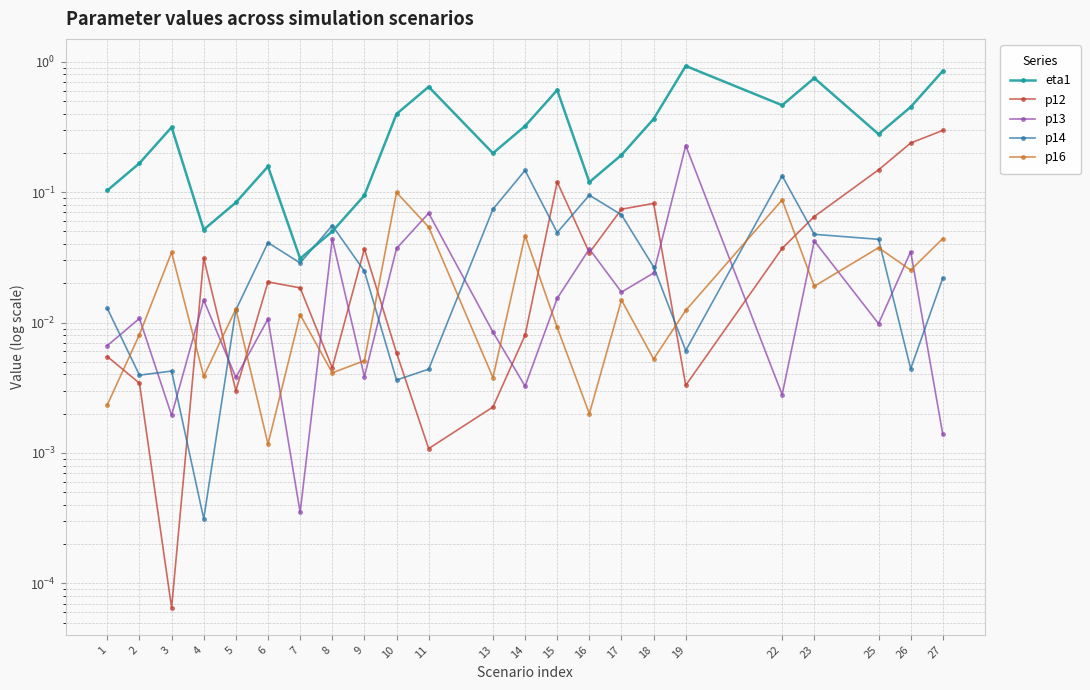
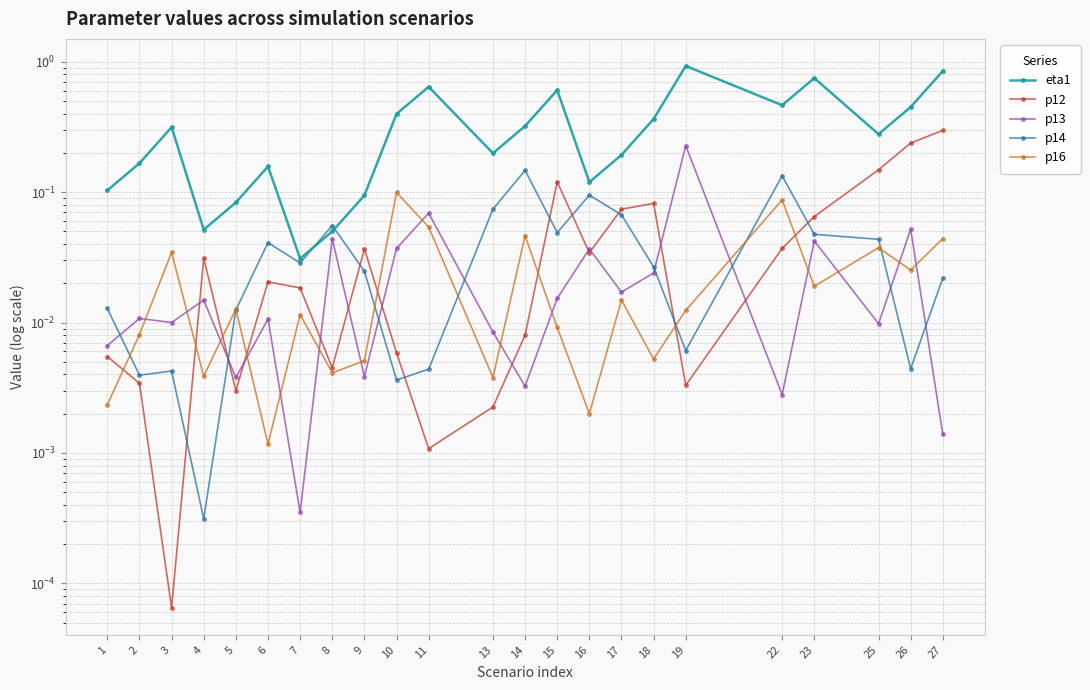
  {
    "p13": {
      "1": 0.007,
      "2": 0.011,
-     "3": 0.0019,
+     "3": 0.010,
      "4": 0.015,
      "5": 0.0038,
      "6": 0.011,
      "7": 0.00035,
      "8": 0.044,
      "9": 0.0039,
      "10": 0.037,
      "11": 0.07,
      "13": 0.008,
      "14": 0.0033,
      "15": 0.015,
      "16": 0.037,
      "17": 0.017,
      "18": 0.024,
      "19": 0.23,
      "22": 0.0028,
      "23": 0.042,
      "25": 0.010,
-     "26": 0.035,
+     "26": 0.052,
      "27": 0.0014
    }
  }
